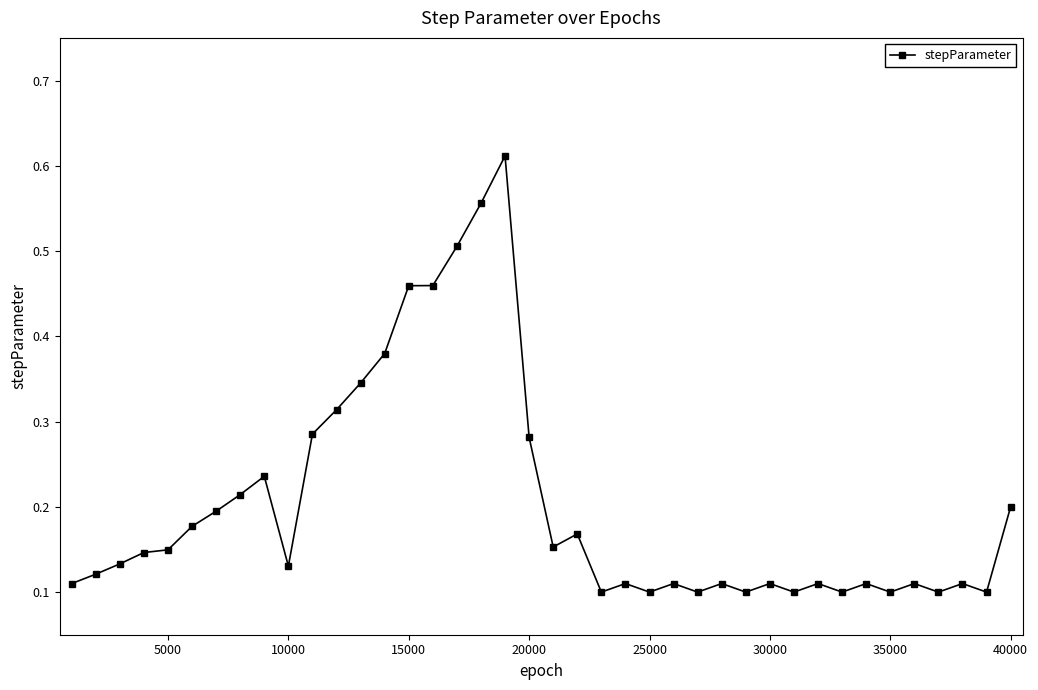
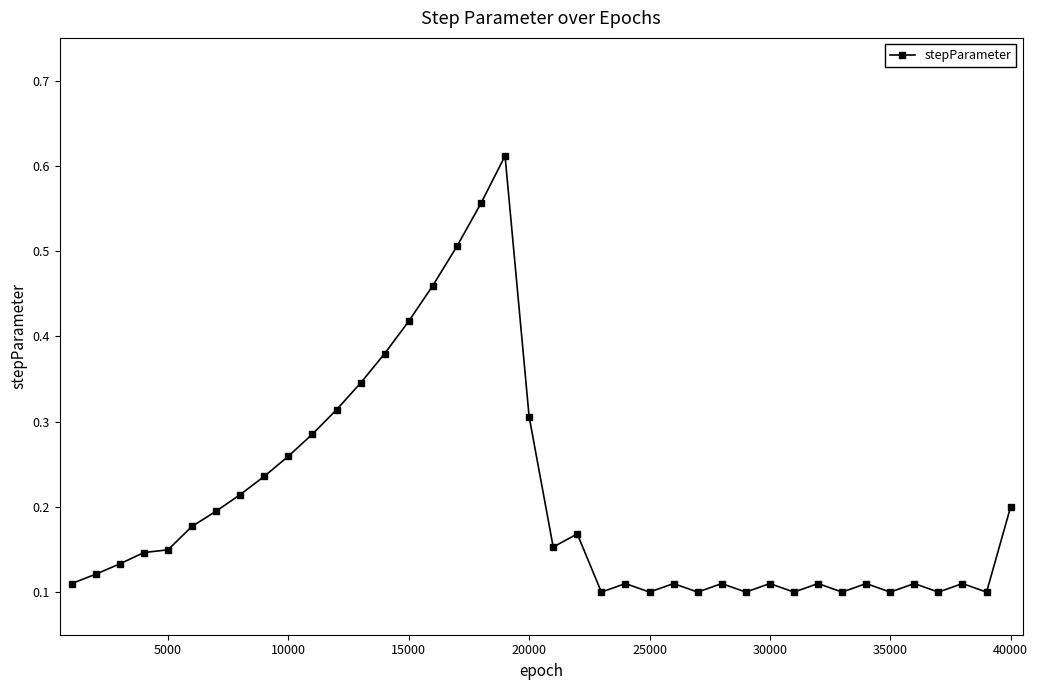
  {
    "5000": 0.15,
-   "10000": 0.13,
-   "15000": 0.46,
-   "20000": 0.28,
+   "10000": 0.26,
+   "15000": 0.42,
+   "20000": 0.31,
    "25000": 0.10,
    "30000": 0.11,
    "35000": 0.10,
    "40000": 0.20
  }
